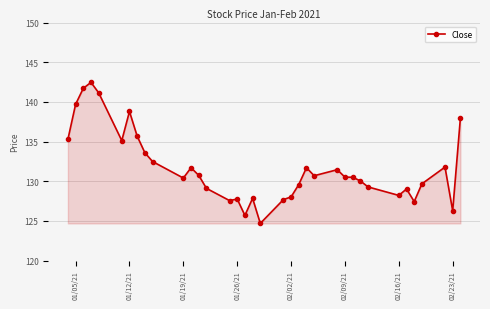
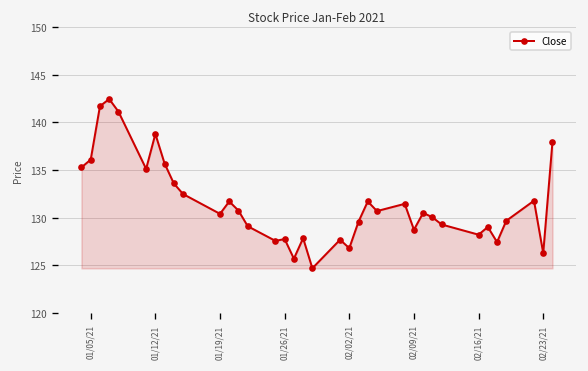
  {
-   "01/05/21": 140,
+   "01/05/21": 136,
    "01/12/21": 139,
    "01/19/21": 130,
    "01/26/21": 128,
-   "02/02/21": 128,
-   "02/09/21": 131,
+   "02/02/21": 127,
+   "02/09/21": 129,
    "02/16/21": 128,
    "02/23/21": 126
  }
